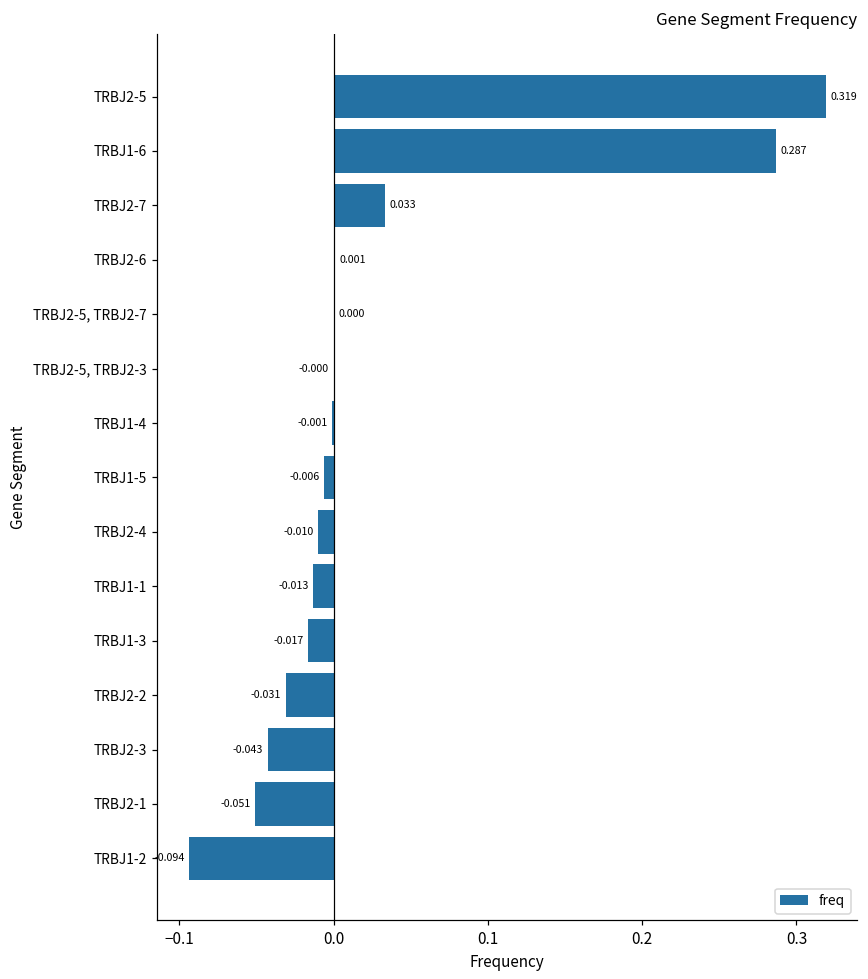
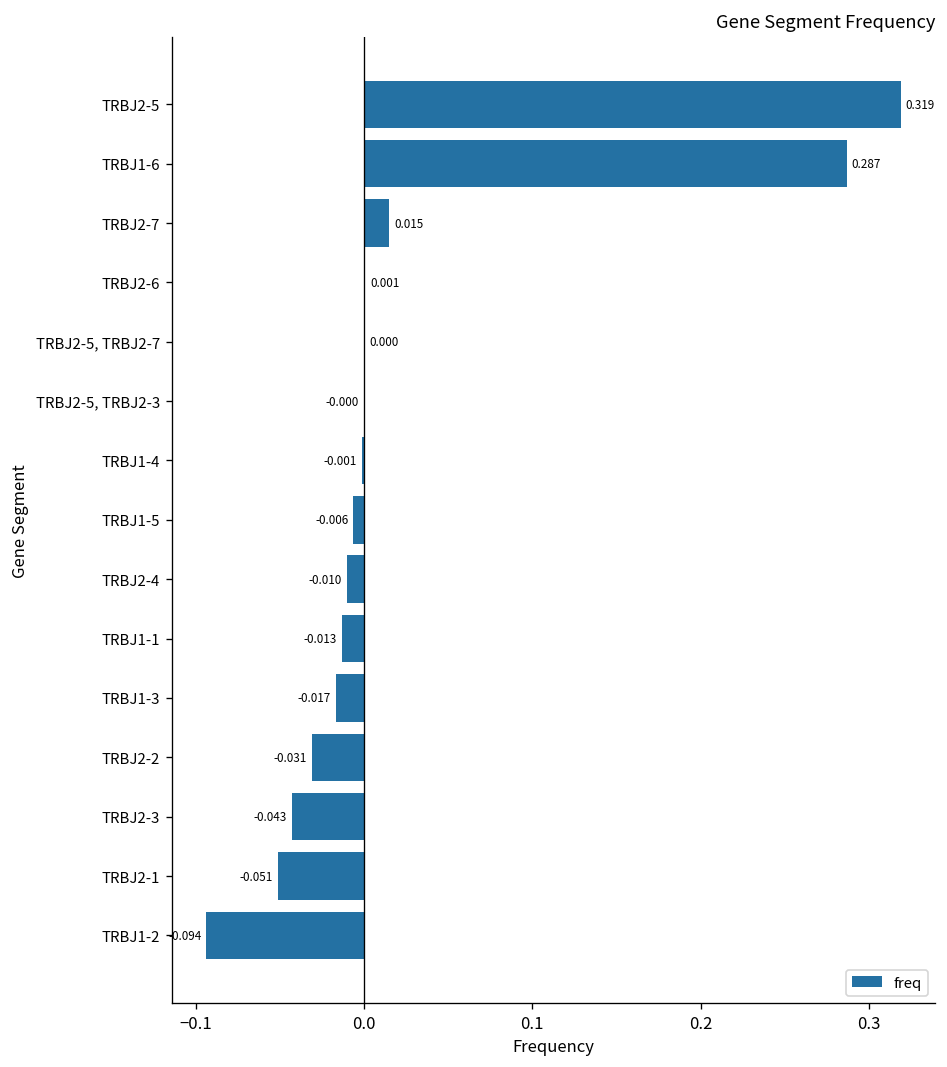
  {
    "TRBJ2-5": 0.319,
    "TRBJ1-6": 0.287,
-   "TRBJ2-7": 0.033,
+   "TRBJ2-7": 0.015,
    "TRBJ2-6": 0.001,
    "TRBJ2-5, TRBJ2-7": 0.000,
    "TRBJ2-5, TRBJ2-3": -0.000,
    "TRBJ1-4": -0.001,
    "TRBJ1-5": -0.006,
    "TRBJ2-4": -0.010,
    "TRBJ1-1": -0.013,
    "TRBJ1-3": -0.017,
    "TRBJ2-2": -0.031,
    "TRBJ2-3": -0.043,
    "TRBJ2-1": -0.051,
    "TRBJ1-2": -0.094
  }
